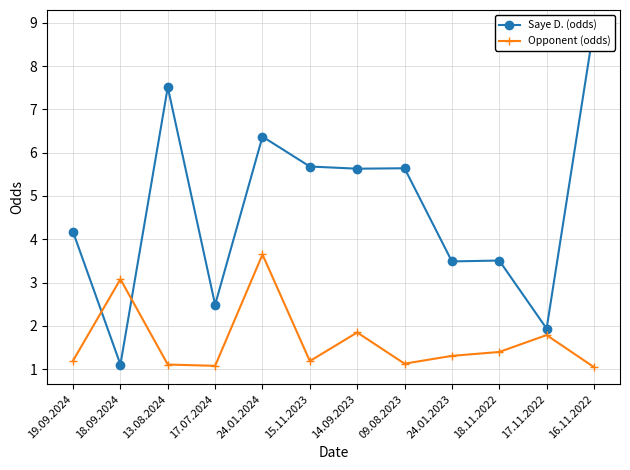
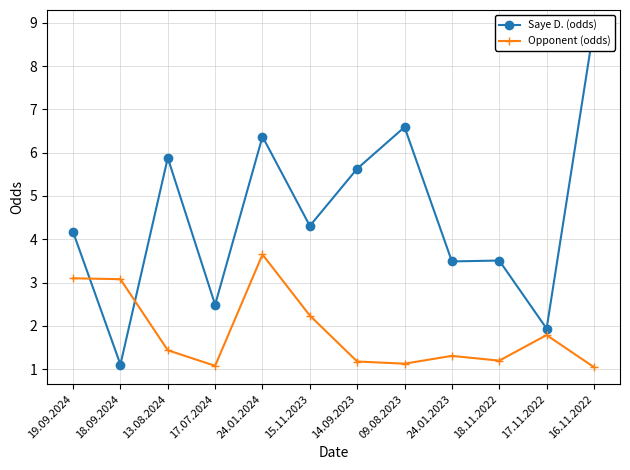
  {
    "Saye D. (odds)": {
      "19.09.2024": 4.2,
      "18.09.2024": 1.1,
-     "13.08.2024": 7.5,
+     "13.08.2024": 5.9,
      "17.07.2024": 2.5,
      "24.01.2024": 6.4,
-     "15.11.2023": 5.7,
+     "15.11.2023": 4.3,
      "14.09.2023": 5.6,
-     "09.08.2023": 5.6,
+     "09.08.2023": 6.6,
      "24.01.2023": 3.5,
      "18.11.2022": 3.5,
      "17.11.2022": 1.9
    },
    "Opponent (odds)": {
-     "19.09.2024": 1.2,
+     "19.09.2024": 3.1,
      "18.09.2024": 3.1,
-     "13.08.2024": 1.1,
+     "13.08.2024": 1.4,
      "17.07.2024": 1.1,
      "24.01.2024": 3.7,
-     "15.11.2023": 1.2,
-     "14.09.2023": 1.9,
+     "15.11.2023": 2.2,
+     "14.09.2023": 1.2,
      "09.08.2023": 1.1,
      "24.01.2023": 1.3,
-     "18.11.2022": 1.4,
+     "18.11.2022": 1.2,
      "17.11.2022": 1.8,
      "16.11.2022": 1.1
    }
  }
